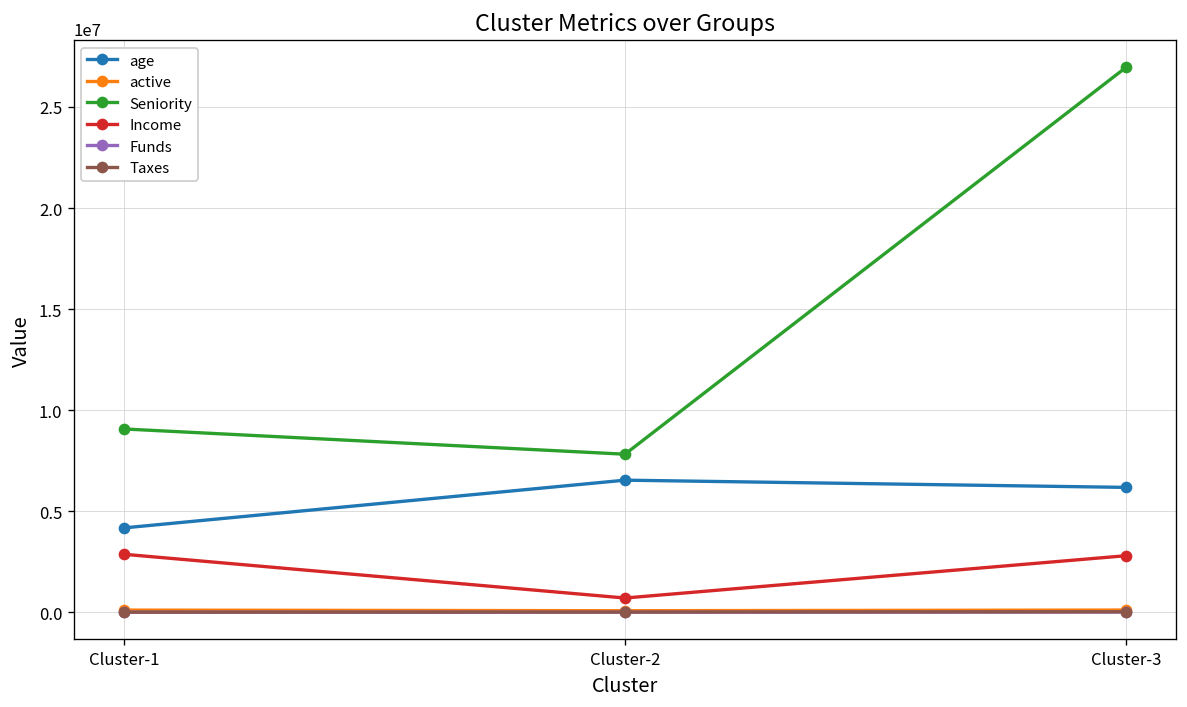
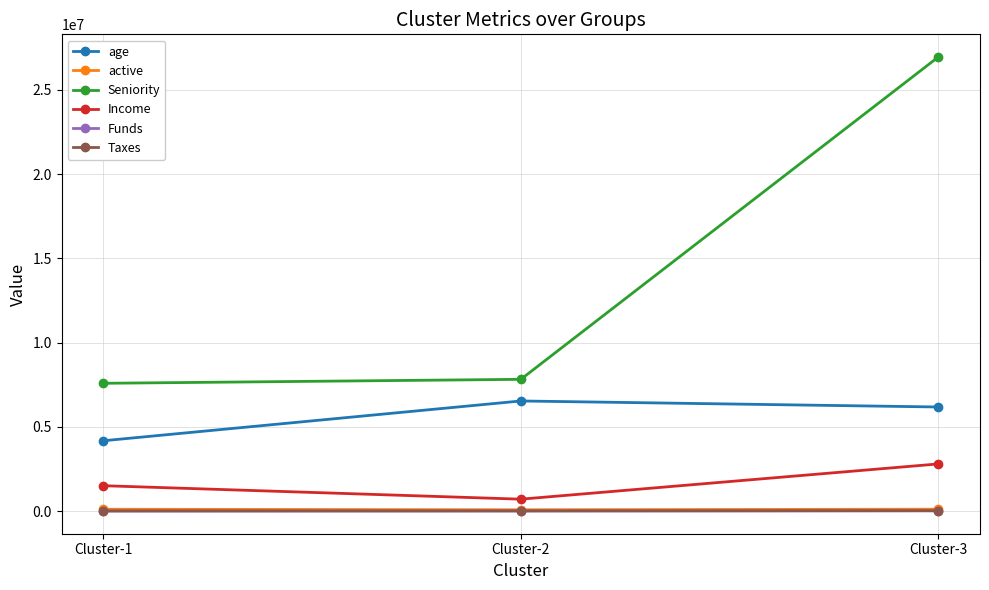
  {
    "age": {
      "Cluster-1": 4200000,
      "Cluster-2": 6500000,
      "Cluster-3": 6200000
    },
    "Seniority": {
-     "Cluster-1": 9100000,
+     "Cluster-1": 7600000,
      "Cluster-2": 7800000,
      "Cluster-3": 27000000
    },
    "Income": {
-     "Cluster-1": 2900000,
+     "Cluster-1": 1500000,
      "Cluster-2": 700000,
      "Cluster-3": 2800000
    }
  }
